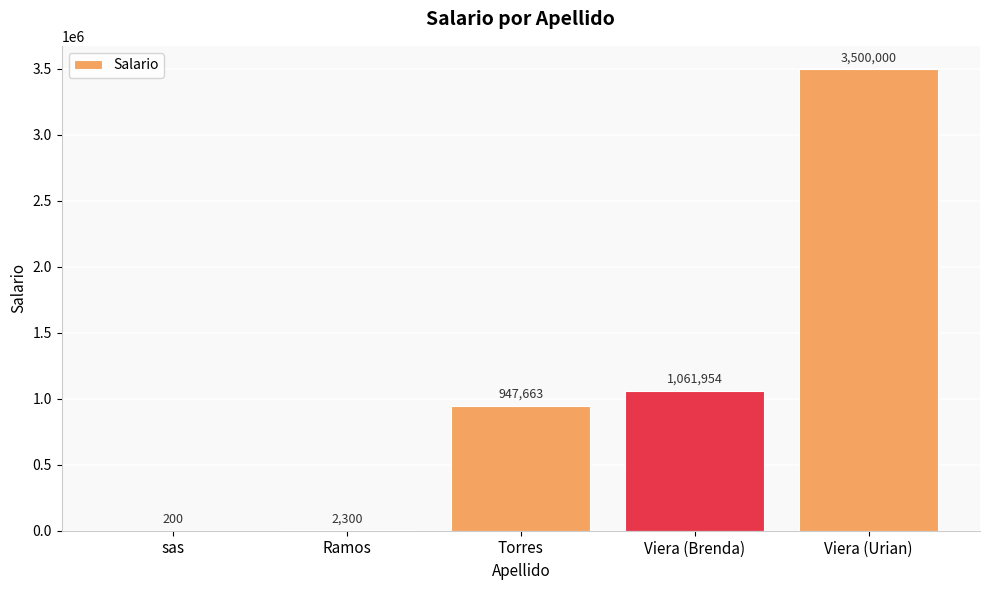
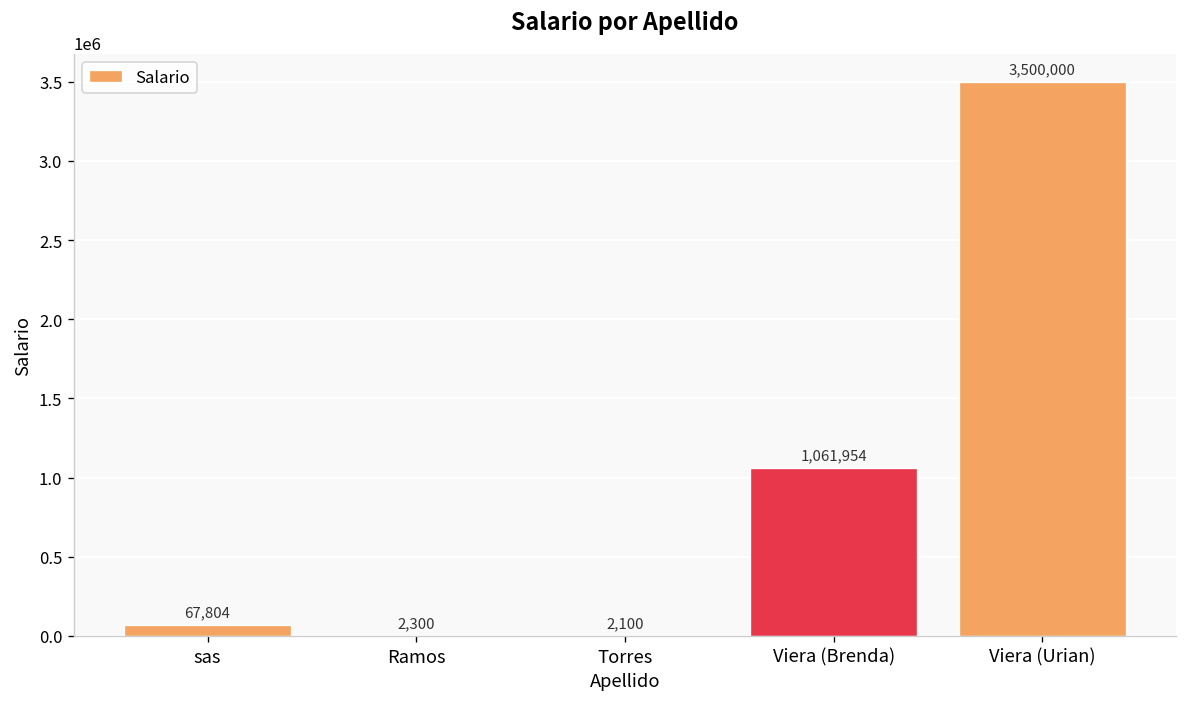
  {
-   "sas": "200",
+   "sas": "67,804",
    "Ramos": "2,300",
-   "Torres": "947,663",
+   "Torres": "2,100",
    "Viera (Brenda)": "1,061,954",
    "Viera (Urian)": "3,500,000"
  }
